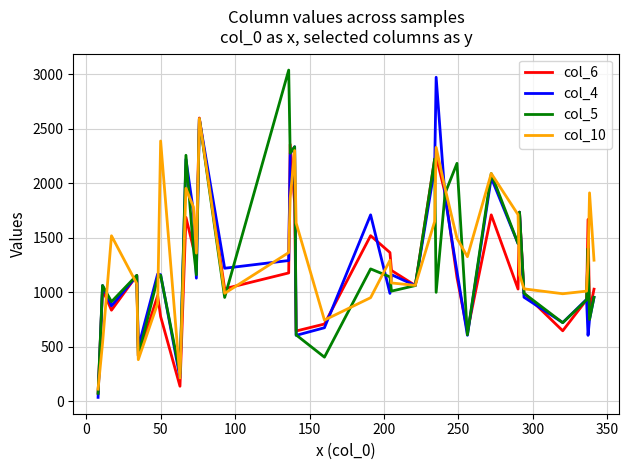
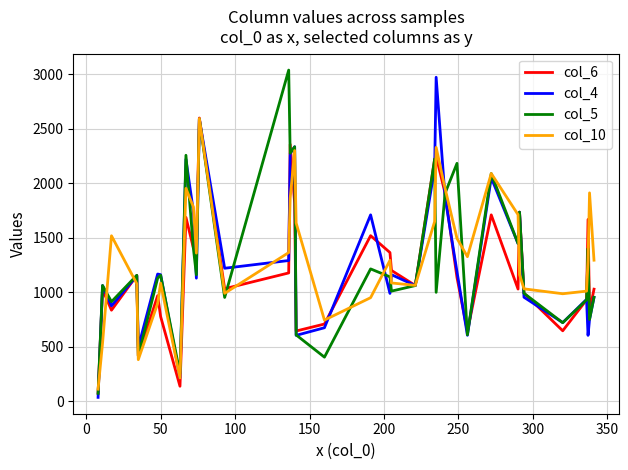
  {
    "col_6": {
      "50": 780
    },
    "col_10": {
-     "50": 2390
+     "50": 1080
    }
  }
